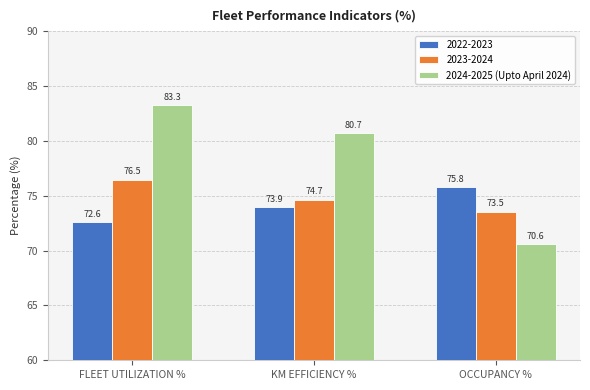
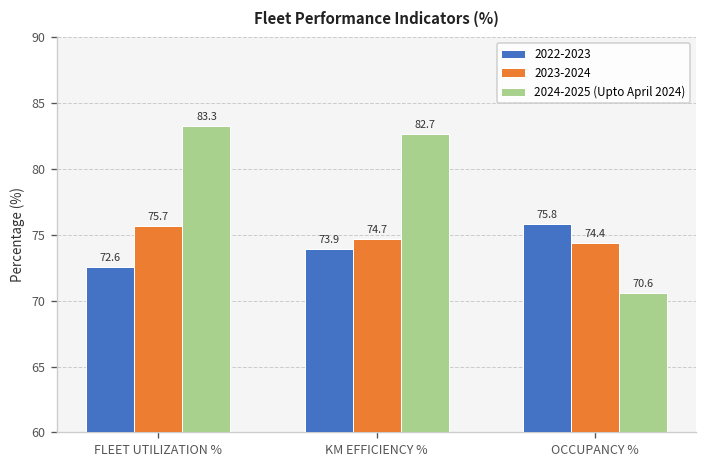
  {
    "2022-2023": {
      "FLEET UTILIZATION %": 72.6,
      "KM EFFICIENCY %": 73.9,
      "OCCUPANCY %": 75.8
    },
    "2023-2024": {
-     "FLEET UTILIZATION %": 76.5,
+     "FLEET UTILIZATION %": 75.7,
      "KM EFFICIENCY %": 74.7,
-     "OCCUPANCY %": 73.5
+     "OCCUPANCY %": 74.4
    },
    "2024-2025 (Upto April 2024)": {
      "FLEET UTILIZATION %": 83.3,
-     "KM EFFICIENCY %": 80.7,
+     "KM EFFICIENCY %": 82.7,
      "OCCUPANCY %": 70.6
    }
  }
